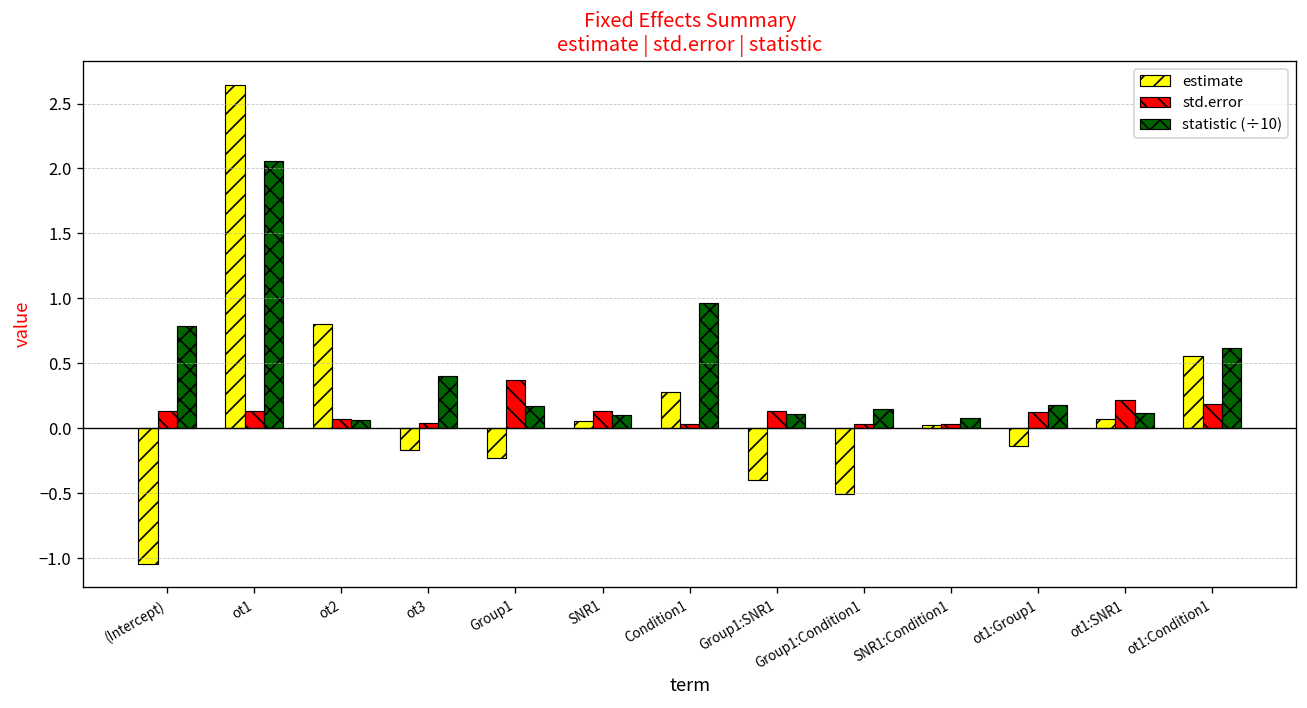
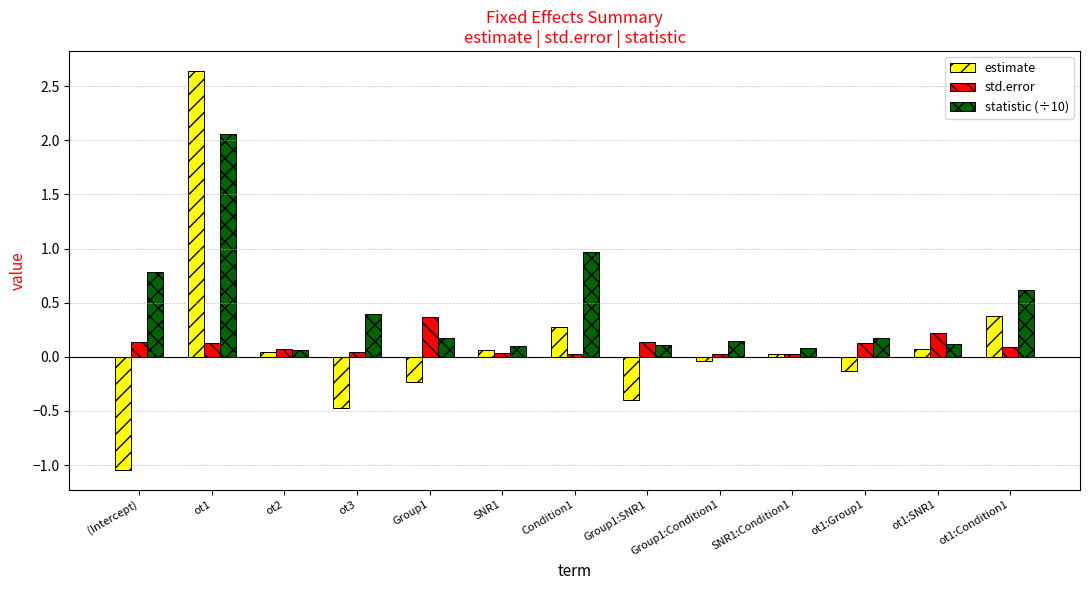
  {
    "estimate": {
      "(Intercept)": -1.04,
      "ot1": 2.64,
-     "ot2": 0.80,
-     "ot3": -0.17,
+     "ot2": 0.05,
+     "ot3": -0.47,
      "Group1": -0.23,
      "SNR1": 0.06,
      "Condition1": 0.28,
      "Group1:SNR1": -0.40,
-     "Group1:Condition1": -0.51,
+     "Group1:Condition1": -0.04,
      "ot1:Group1": -0.13,
      "ot1:SNR1": 0.07,
-     "ot1:Condition1": 0.55
+     "ot1:Condition1": 0.38
    },
    "std.error": {
      "(Intercept)": 0.13,
      "ot1": 0.13,
      "ot2": 0.07,
      "ot3": 0.04,
      "Group1": 0.37,
-     "SNR1": 0.13,
+     "SNR1": 0.04,
      "Condition1": 0.03,
      "Group1:SNR1": 0.13,
      "Group1:Condition1": 0.03,
      "SNR1:Condition1": 0.03,
      "ot1:Group1": 0.12,
      "ot1:SNR1": 0.22,
-     "ot1:Condition1": 0.18
+     "ot1:Condition1": 0.09
    },
    "statistic (÷10)": {
      "(Intercept)": 0.79,
      "ot1": 2.06,
      "ot2": 0.06,
      "ot3": 0.40,
      "Group1": 0.17,
      "SNR1": 0.10,
      "Condition1": 0.96,
      "Group1:SNR1": 0.11,
      "Group1:Condition1": 0.15,
      "SNR1:Condition1": 0.08,
      "ot1:Group1": 0.18,
      "ot1:SNR1": 0.12,
      "ot1:Condition1": 0.62
    }
  }
